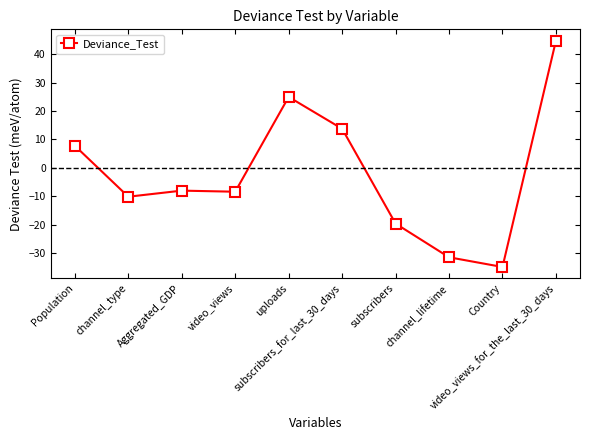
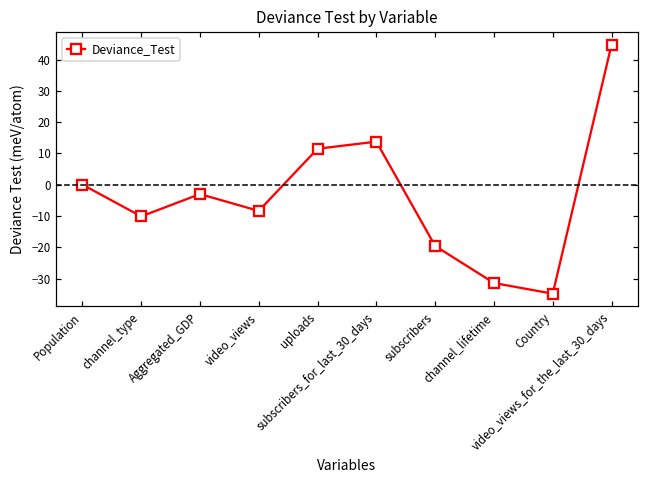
  {
-   "Population": 8,
+   "Population": 0,
    "channel_type": -10,
-   "Aggregated_GDP": -8,
+   "Aggregated_GDP": -3,
    "video_views": -8,
-   "uploads": 25,
+   "uploads": 11,
    "subscribers_for_last_30_days": 14,
    "subscribers": -20,
    "channel_lifetime": -31,
    "Country": -35,
    "video_views_for_the_last_30_days": 45
  }
